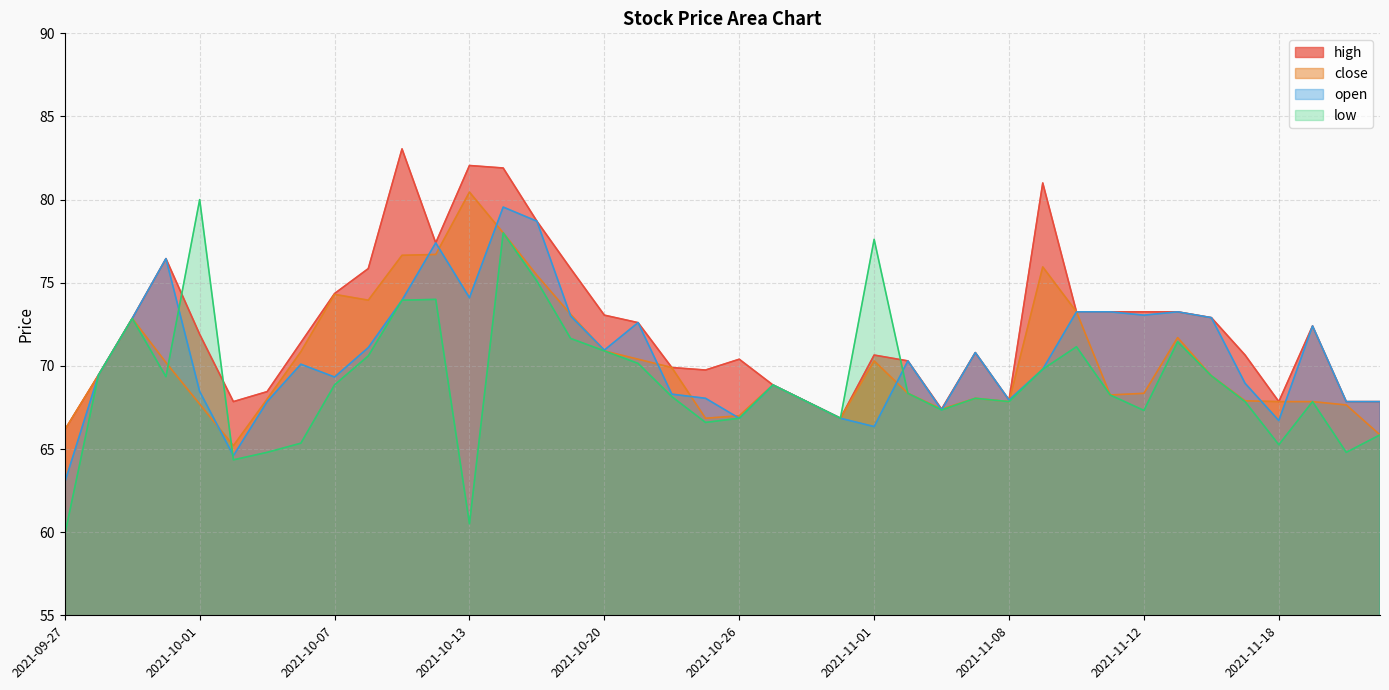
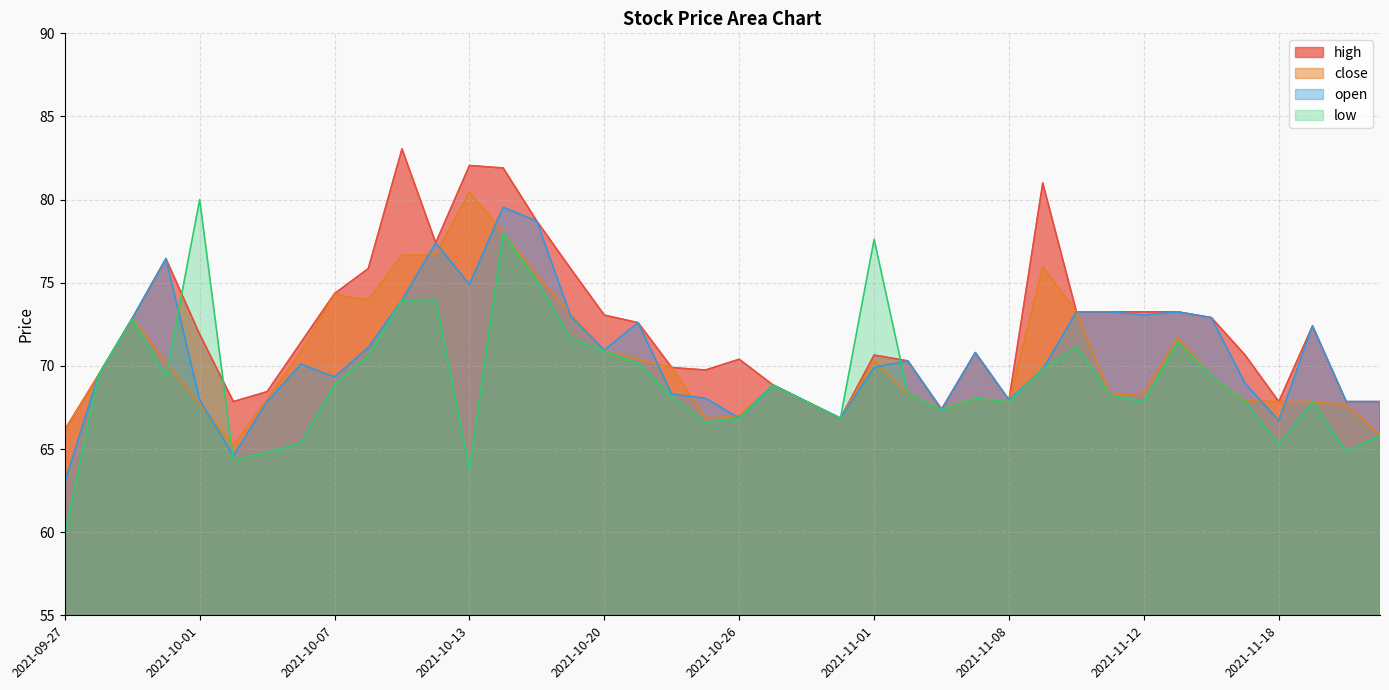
  {
    "open": {
      "2021-09-27": 63.0,
-     "2021-10-01": 68.5,
+     "2021-10-01": 68.0,
      "2021-10-07": 69.3,
-     "2021-10-13": 74.1,
-     "2021-11-01": 66.4,
+     "2021-10-13": 74.9,
+     "2021-11-01": 69.9,
      "2021-11-12": 73.1,
      "2021-11-18": 66.7
    },
    "low": {
      "2021-09-27": 59.9,
      "2021-10-01": 80.0,
      "2021-10-07": 68.9,
-     "2021-10-13": 60.5,
+     "2021-10-13": 63.8,
      "2021-11-01": 77.6,
-     "2021-11-12": 67.3,
+     "2021-11-12": 67.9,
      "2021-11-18": 65.3
    }
  }
